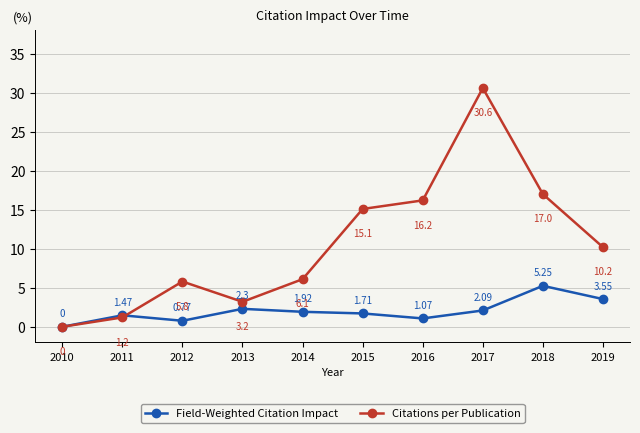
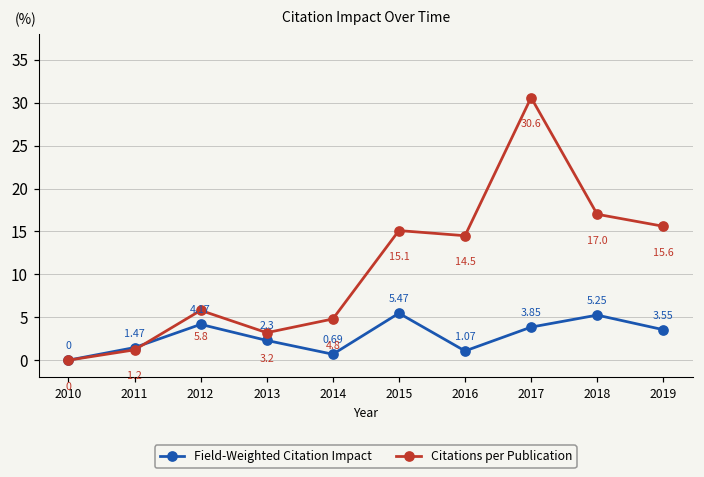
  {
    "Field-Weighted Citation Impact": {
-     "2012": 0.77,
-     "2014": 1.92,
-     "2015": 1.71,
+     "2012": 4.17,
+     "2014": 0.69,
+     "2015": 5.47,
      "2016": 1.07,
-     "2017": 2.09,
+     "2017": 3.85,
      "2018": 5.25,
      "2019": 3.55
    },
    "Citations per Publication": {
      "2012": 5.8,
      "2013": 3.2,
-     "2014": 6.1,
+     "2014": 4.8,
      "2015": 15.1,
-     "2016": 16.2,
+     "2016": 14.5,
      "2017": 30.6,
      "2018": 17.0,
-     "2019": 10.2
+     "2019": 15.6
    }
  }
